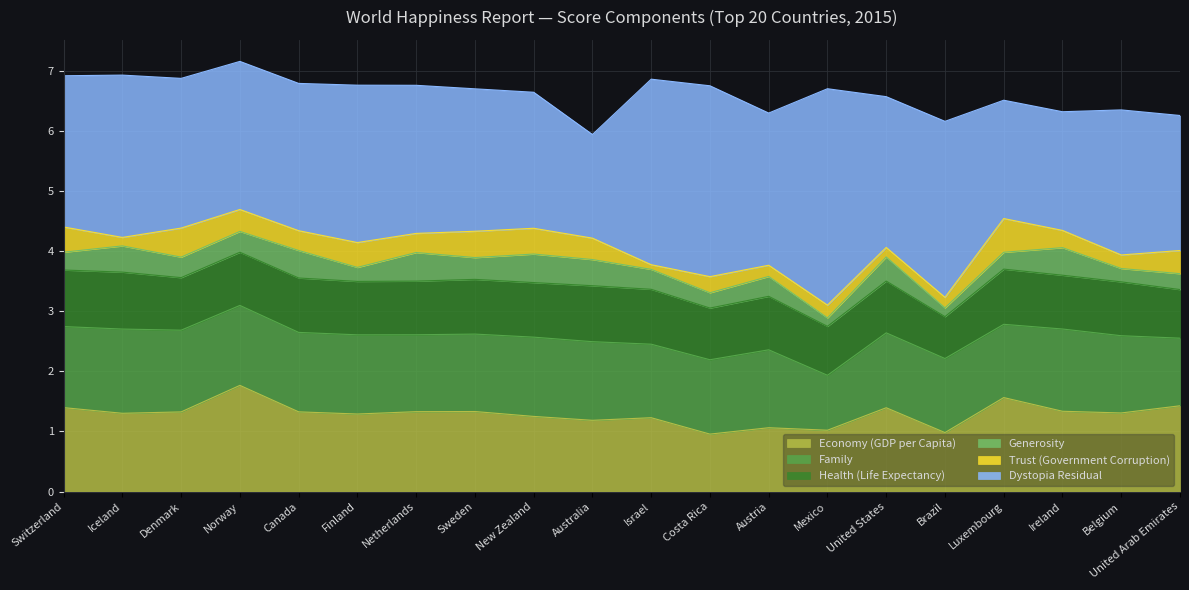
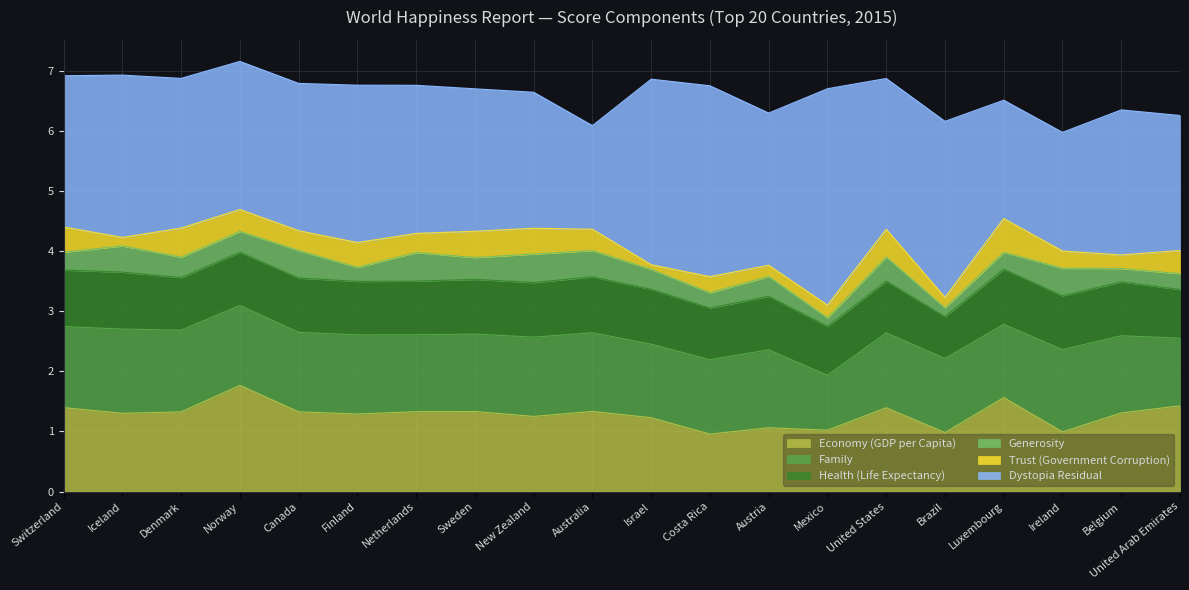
  {
    "Economy (GDP per Capita)": {
      "Switzerland": 1.4,
      "Iceland": 1.3,
      "Denmark": 1.3,
      "Norway": 1.8,
      "Canada": 1.3,
      "Finland": 1.3,
      "Netherlands": 1.3,
      "Sweden": 1.3,
      "New Zealand": 1.3,
-     "Australia": 1.2,
+     "Australia": 1.3,
      "Israel": 1.2,
      "Costa Rica": 1.0,
      "Austria": 1.1,
      "Mexico": 1.0,
      "United States": 1.4,
      "Brazil": 1.0,
      "Luxembourg": 1.6,
-     "Ireland": 1.3,
+     "Ireland": 1.0,
      "Belgium": 1.3,
      "United Arab Emirates": 1.4
    },
    "Trust (Government Corruption)": {
      "Switzerland": 0.4,
      "Iceland": 0.1,
      "Denmark": 0.5,
      "Norway": 0.4,
      "Canada": 0.3,
      "Finland": 0.4,
      "Netherlands": 0.3,
      "Sweden": 0.4,
      "New Zealand": 0.4,
      "Australia": 0.4,
      "Israel": 0.1,
      "Costa Rica": 0.3,
      "Austria": 0.2,
      "Mexico": 0.2,
-     "United States": 0.2,
+     "United States": 0.5,
      "Brazil": 0.2,
      "Luxembourg": 0.6,
      "Ireland": 0.3,
      "Belgium": 0.2,
      "United Arab Emirates": 0.4
    },
    "Dystopia Residual": {
      "Switzerland": 2.5,
      "Iceland": 2.7,
      "Denmark": 2.5,
      "Norway": 2.5,
      "Canada": 2.5,
      "Finland": 2.6,
      "Netherlands": 2.5,
      "Sweden": 2.4,
      "New Zealand": 2.3,
      "Australia": 1.7,
      "Israel": 3.1,
      "Costa Rica": 3.2,
      "Austria": 2.5,
      "Mexico": 3.6,
      "United States": 2.5,
      "Brazil": 2.9,
      "Luxembourg": 2.0,
      "Ireland": 2.0,
      "Belgium": 2.4,
      "United Arab Emirates": 2.2
    }
  }
